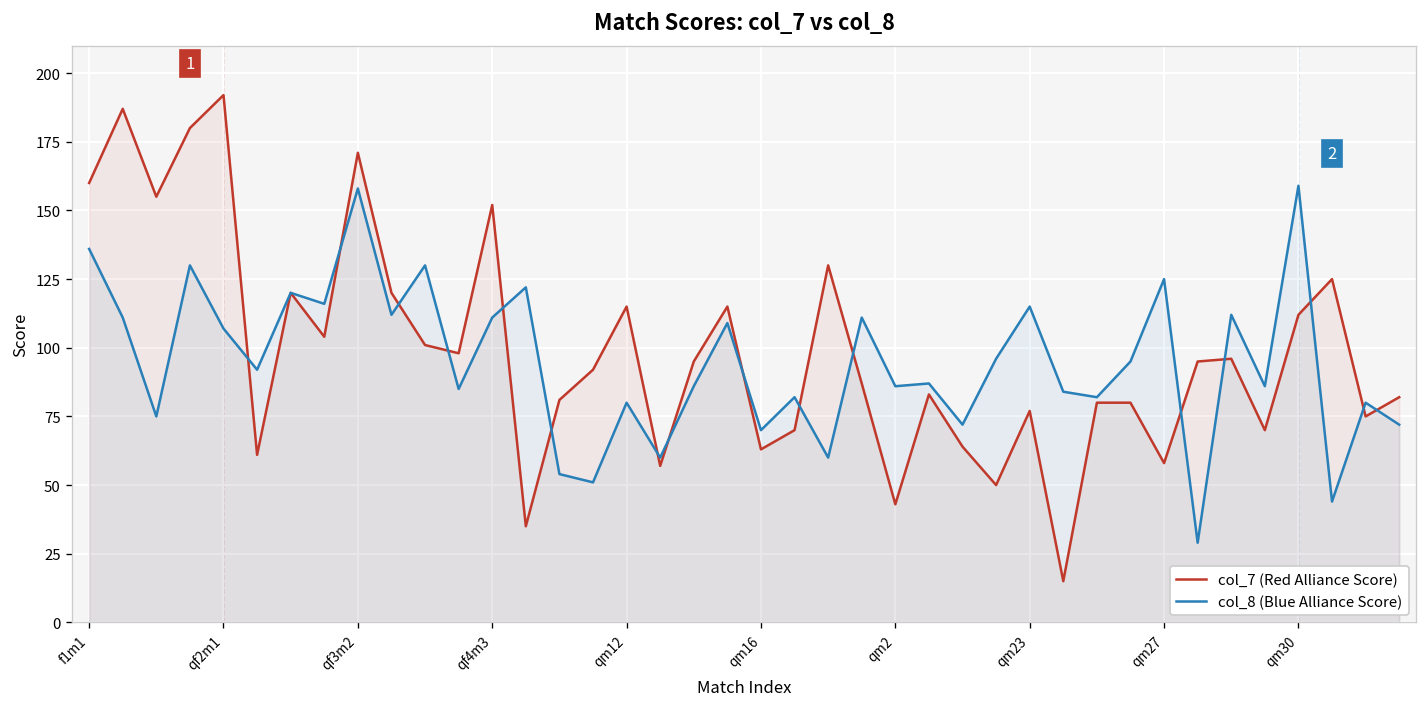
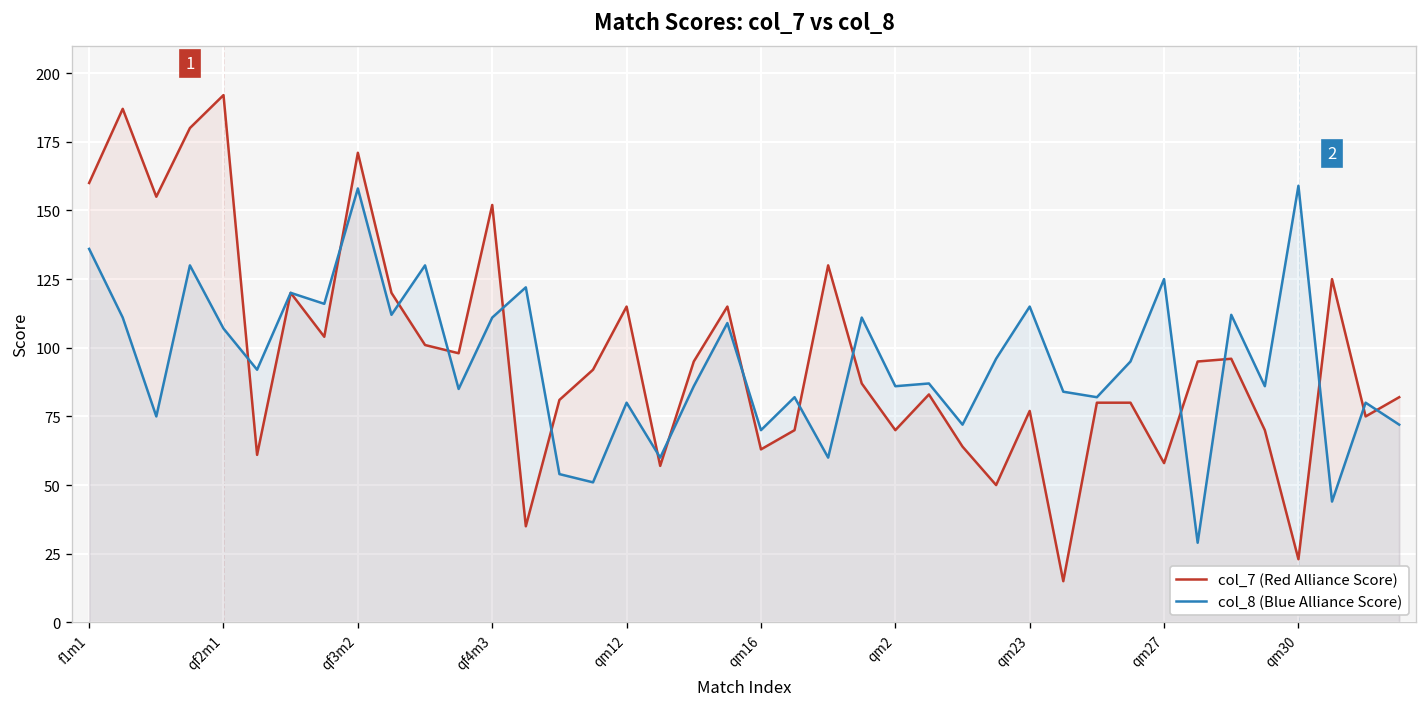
  {
    "col_7 (Red Alliance Score)": {
      "f1m1": 160,
      "qf2m1": 192,
      "qf3m2": 171,
      "qf4m3": 152,
      "qm12": 115,
      "qm16": 63,
-     "qm2": 43,
+     "qm2": 70,
      "qm23": 77,
      "qm27": 58,
-     "qm30": 112
+     "qm30": 23
    },
    "col_8 (Blue Alliance Score)": {
      "f1m1": 136,
      "qf2m1": 107,
      "qf3m2": 158,
      "qf4m3": 111,
      "qm12": 80,
      "qm16": 70,
      "qm2": 86,
      "qm23": 115,
      "qm27": 125,
      "qm30": 159
    }
  }
